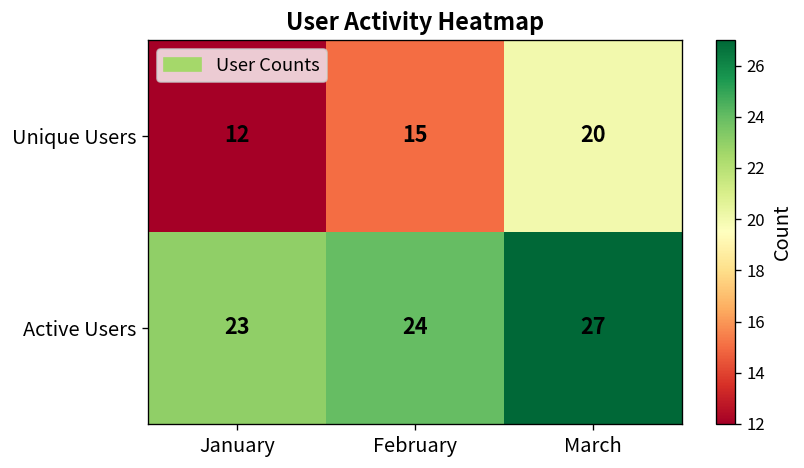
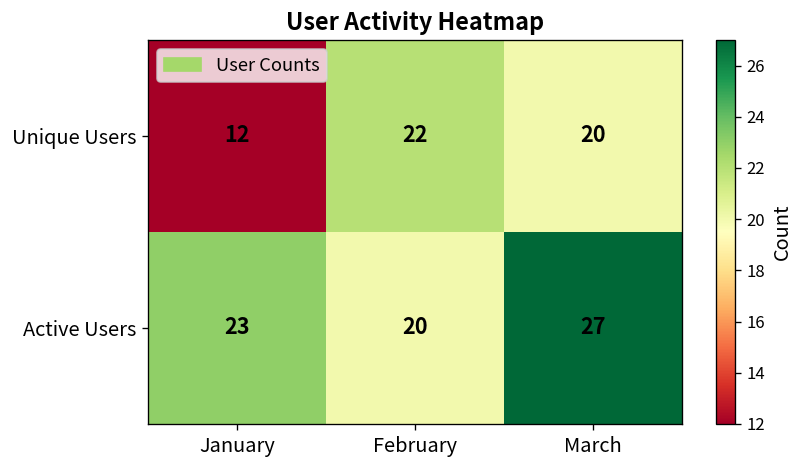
  {
    "Unique Users": {
      "January": 12,
-     "February": 15,
+     "February": 22,
      "March": 20
    },
    "Active Users": {
      "January": 23,
-     "February": 24,
+     "February": 20,
      "March": 27
    }
  }
